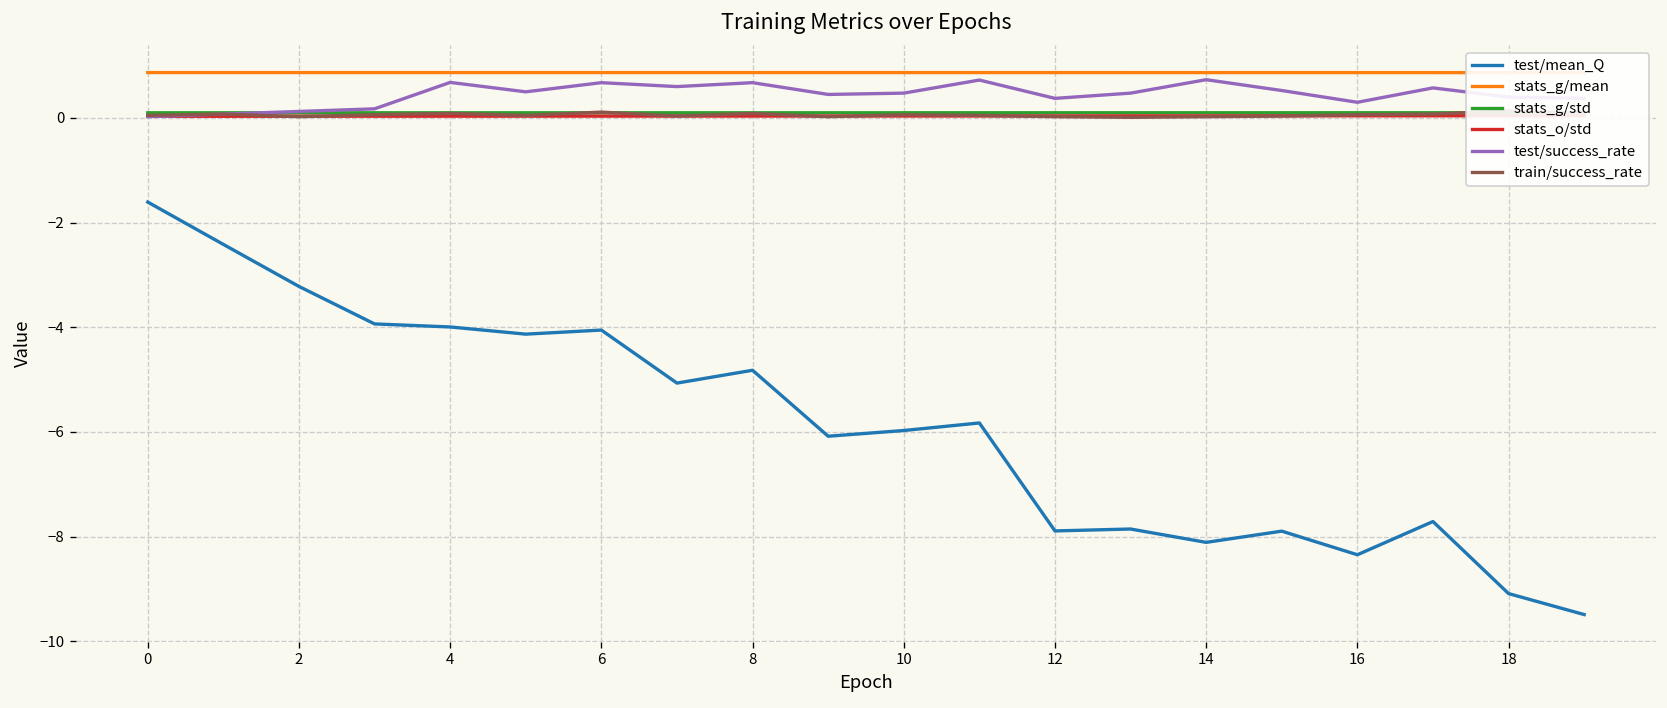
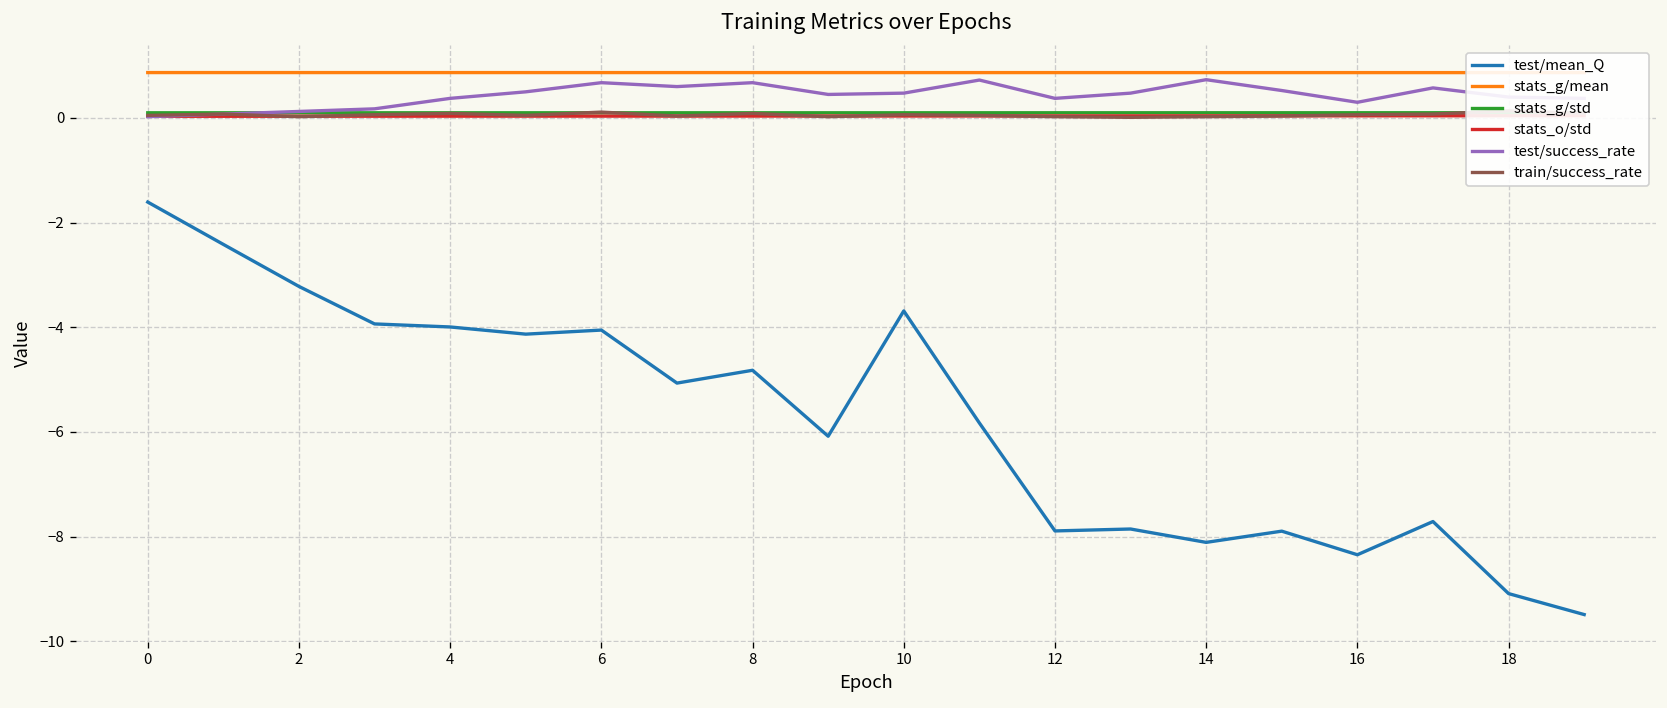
  {
    "test/mean_Q": {
      "0": -1.6,
      "2": -3.2,
      "4": -4.0,
      "6": -4.1,
      "8": -4.8,
-     "10": -6.0,
+     "10": -3.7,
      "12": -7.9,
      "14": -8.1,
      "16": -8.3,
      "18": -9.1
    },
    "stats_g/mean": {
      "0": 0.9,
      "2": 0.9,
      "4": 0.9,
      "6": 0.9,
      "8": 0.9,
      "10": 0.9,
      "12": 0.9,
      "14": 0.9,
      "16": 0.9
    },
    "stats_g/std": {
      "12": 0.1,
      "14": 0.1
    },
    "stats_o/std": {
      "6": 0.0
    },
    "test/success_rate": {
-     "4": 0.7,
+     "4": 0.4,
      "6": 0.7,
      "8": 0.7,
      "10": 0.5,
      "12": 0.4,
      "14": 0.7,
      "16": 0.3
    }
  }
